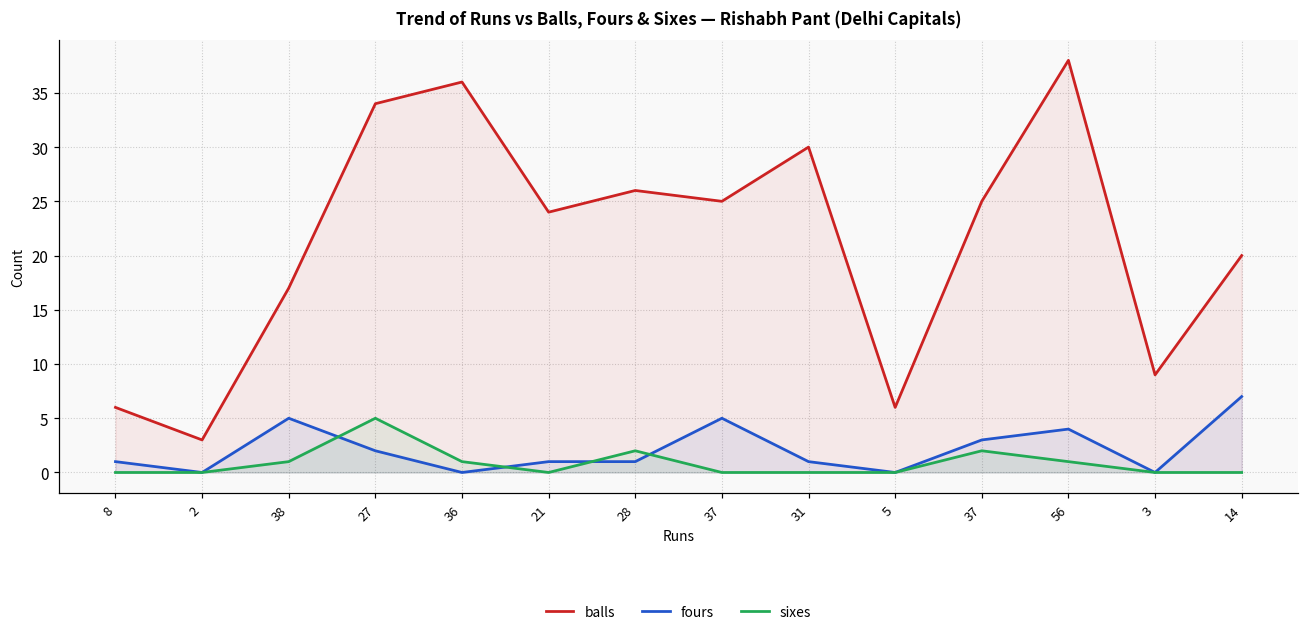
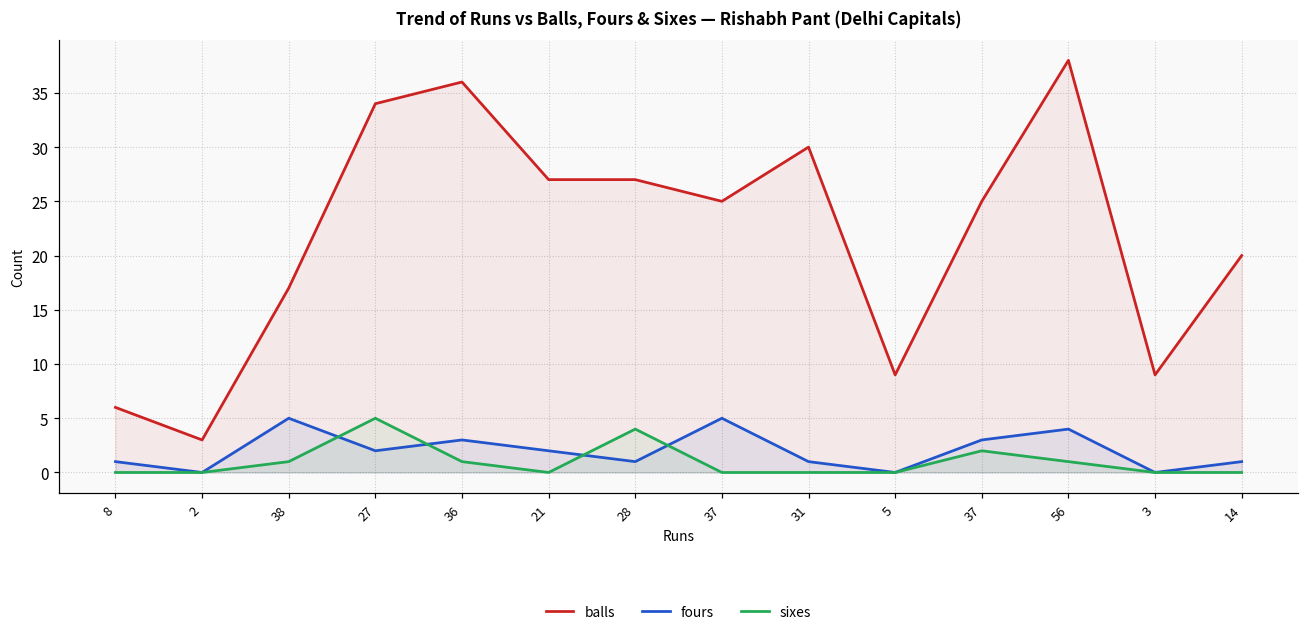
  {
    "balls": {
      "8": 6,
      "2": 3,
      "38": 17,
      "27": 34,
      "36": 36,
-     "21": 24,
-     "28": 26,
+     "21": 27,
+     "28": 27,
      "31": 30,
-     "5": 6,
+     "5": 9,
      "56": 38,
      "3": 9,
      "14": 20
    },
    "fours": {
      "8": 1,
      "38": 5,
      "27": 2,
-     "36": 0,
-     "21": 1,
+     "36": 3,
+     "21": 2,
      "28": 1,
      "31": 1,
      "56": 4,
-     "14": 7
+     "14": 1
    },
    "sixes": {
      "8": 0,
      "38": 1,
      "27": 5,
      "36": 1,
      "21": 0,
-     "28": 2,
+     "28": 4,
      "31": 0,
      "56": 1,
      "14": 0
    }
  }
